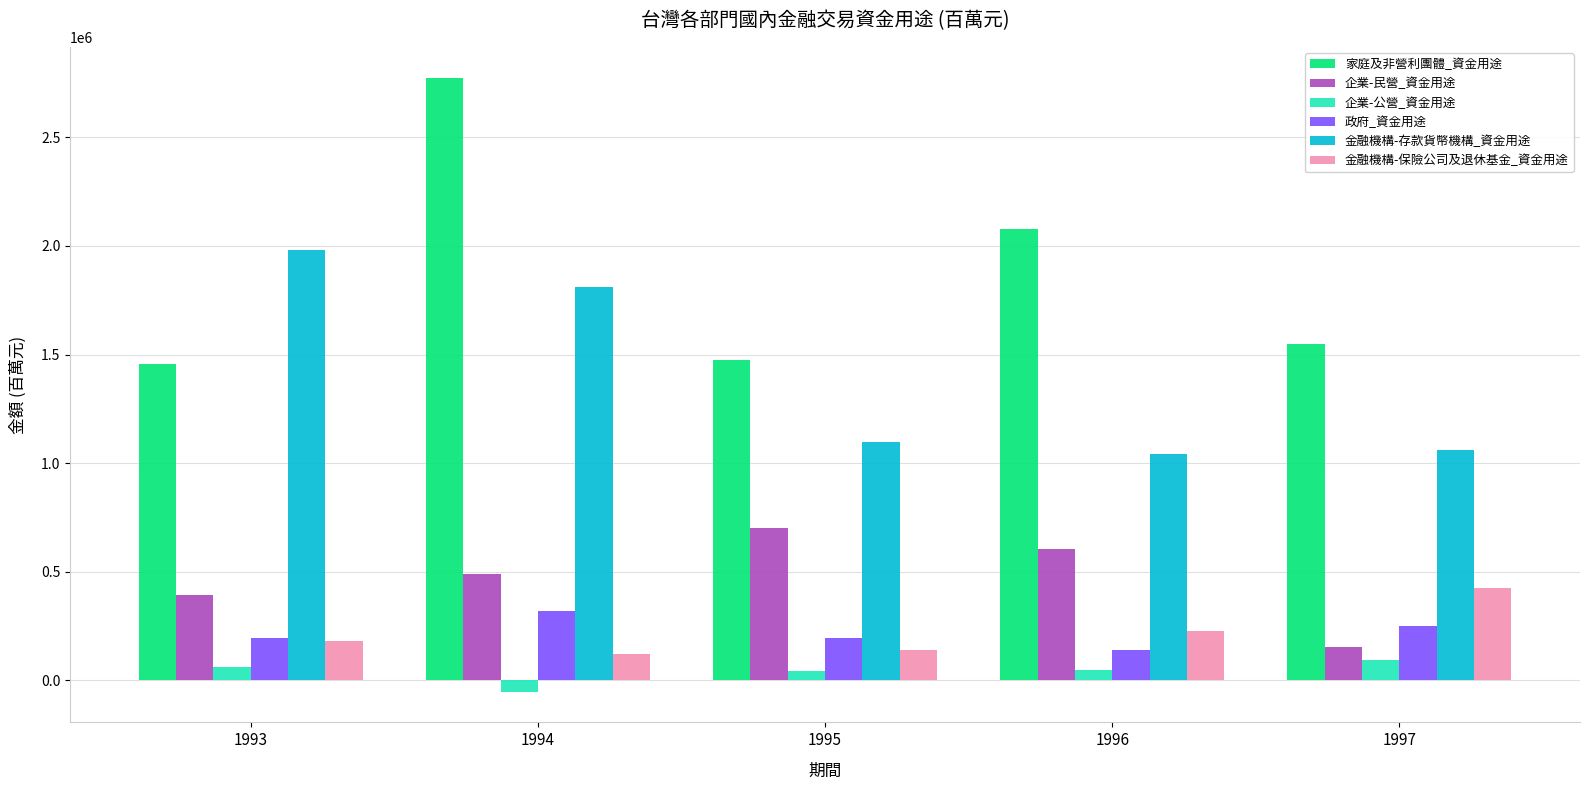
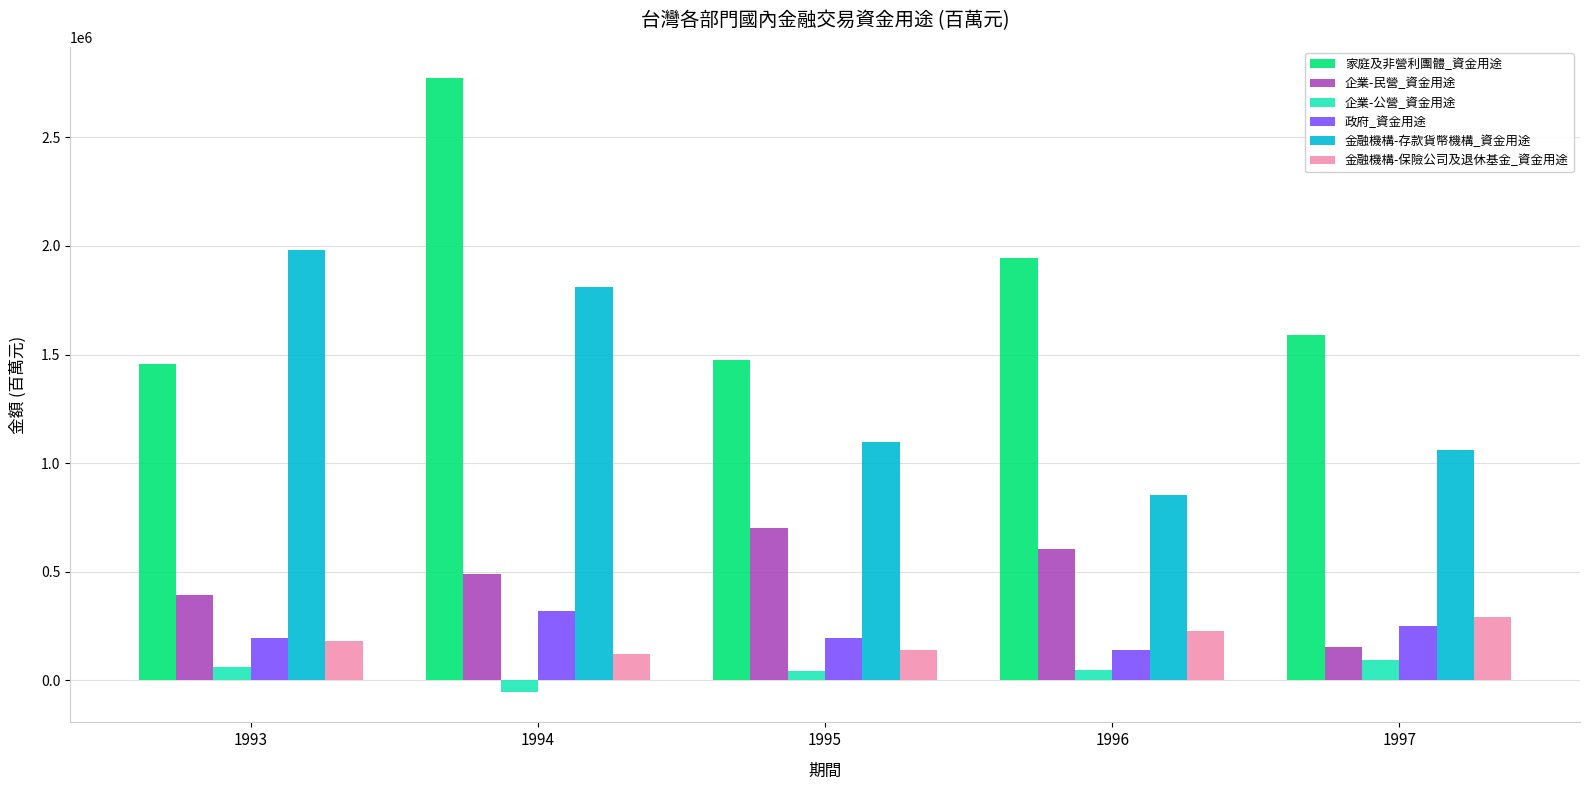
  {
    "家庭及非營利團體_資金用途": {
      "1993": 1460000,
      "1994": 2770000,
      "1995": 1470000,
-     "1996": 2080000,
-     "1997": 1550000
+     "1996": 1950000,
+     "1997": 1590000
    },
    "企業-民營_資金用途": {
      "1993": 400000,
      "1994": 490000,
      "1995": 700000,
      "1996": 600000,
      "1997": 150000
    },
    "企業-公營_資金用途": {
      "1993": 60000,
      "1994": -50000,
      "1995": 40000,
      "1996": 50000,
      "1997": 90000
    },
    "政府_資金用途": {
      "1993": 200000,
      "1994": 320000,
      "1995": 200000,
      "1996": 140000,
      "1997": 250000
    },
    "金融機構-存款貨幣機構_資金用途": {
      "1993": 1980000,
      "1994": 1810000,
      "1995": 1100000,
-     "1996": 1040000,
+     "1996": 850000,
      "1997": 1060000
    },
    "金融機構-保險公司及退休基金_資金用途": {
      "1993": 180000,
      "1994": 120000,
      "1995": 140000,
      "1996": 230000,
-     "1997": 430000
+     "1997": 290000
    }
  }
